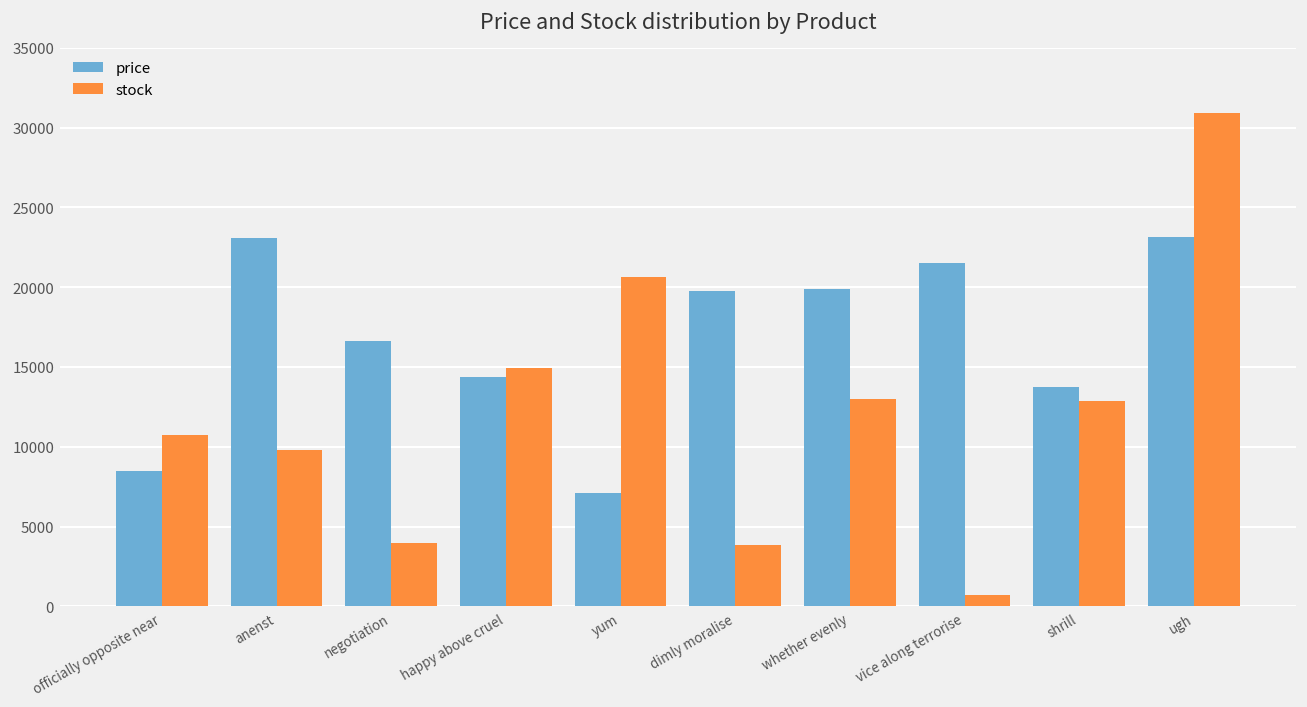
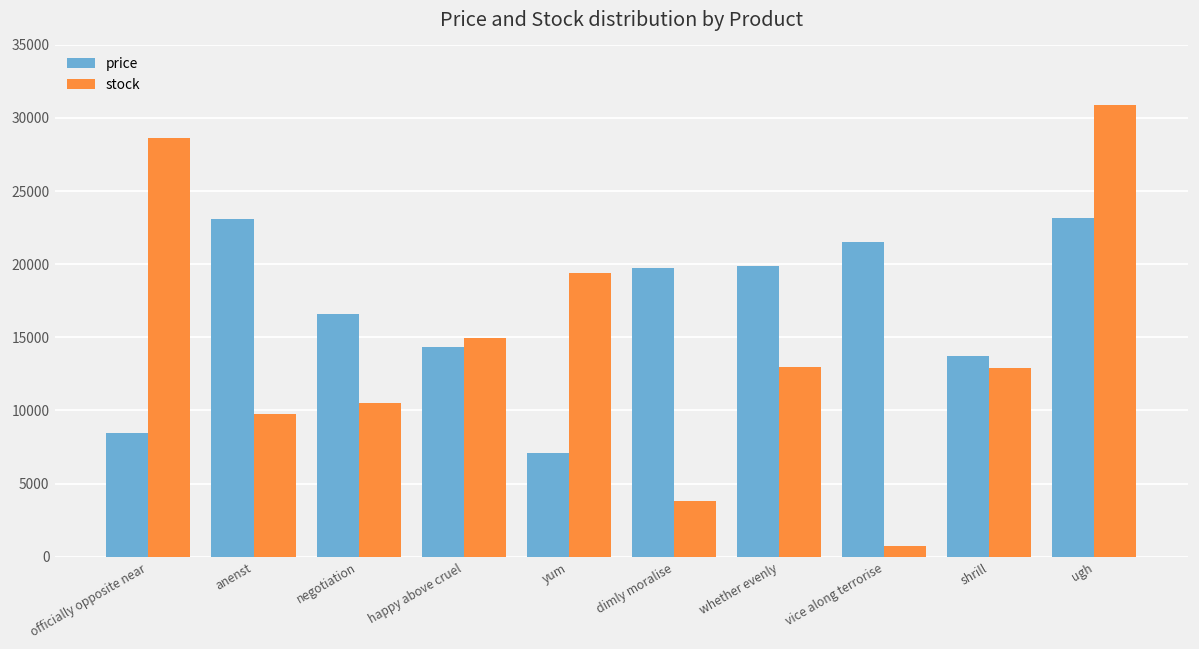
  {
    "price": {
      "officially opposite near": 8500,
      "anenst": 23100,
      "negotiation": 16600,
      "happy above cruel": 14400,
      "yum": 7100,
      "dimly moralise": 19800,
      "whether evenly": 19900,
      "vice along terrorise": 21500,
      "shrill": 13700,
      "ugh": 23100
    },
    "stock": {
-     "officially opposite near": 10700,
+     "officially opposite near": 28600,
      "anenst": 9800,
-     "negotiation": 4000,
+     "negotiation": 10500,
      "happy above cruel": 14900,
-     "yum": 20600,
+     "yum": 19400,
      "dimly moralise": 3800,
      "whether evenly": 13000,
      "vice along terrorise": 700,
      "shrill": 12900,
      "ugh": 30900
    }
  }
